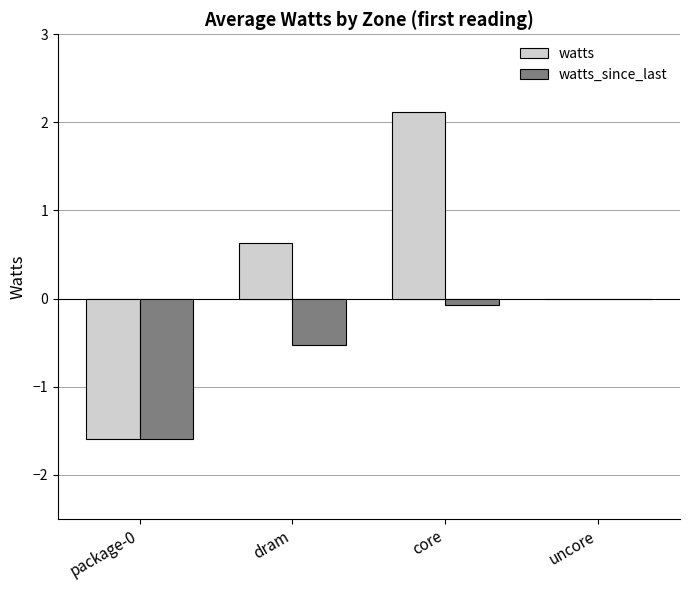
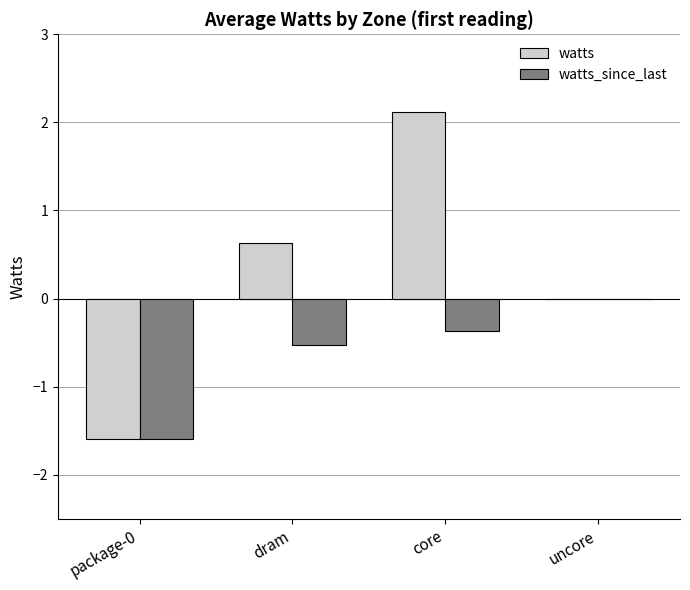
  {
    "watts": {
      "package-0": -1.6,
      "dram": 0.6,
      "core": 2.1
    },
    "watts_since_last": {
      "package-0": -1.6,
      "dram": -0.5,
-     "core": -0.1
+     "core": -0.4
    }
  }
